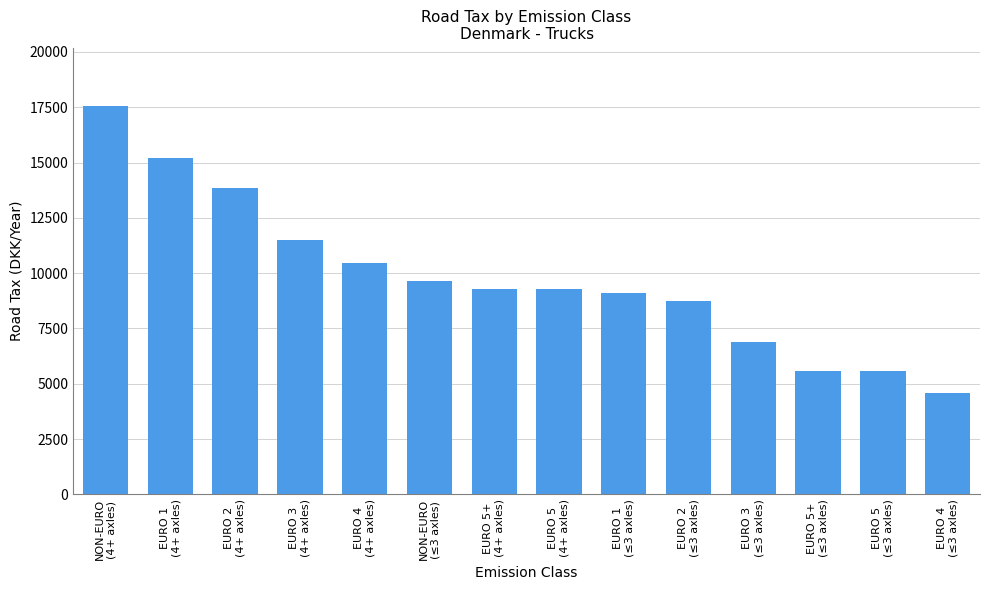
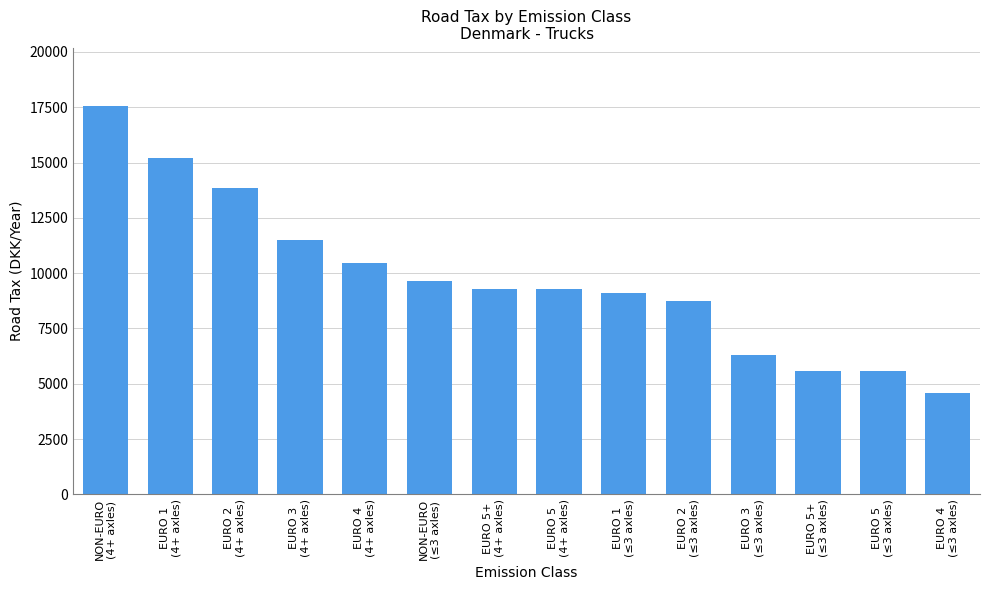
  {
    "NON-EURO (4+ axles)": 17600,
    "EURO 1 (4+ axles)": 15200,
    "EURO 2 (4+ axles)": 13900,
    "EURO 3 (4+ axles)": 11500,
    "EURO 4 (4+ axles)": 10500,
    "NON-EURO (≤3 axles)": 9700,
    "EURO 5+ (4+ axles)": 9300,
    "EURO 5 (4+ axles)": 9300,
    "EURO 1 (≤3 axles)": 9100,
    "EURO 2 (≤3 axles)": 8700,
-   "EURO 3 (≤3 axles)": 6900,
+   "EURO 3 (≤3 axles)": 6300,
    "EURO 5+ (≤3 axles)": 5600,
    "EURO 5 (≤3 axles)": 5600,
    "EURO 4 (≤3 axles)": 4600
  }
